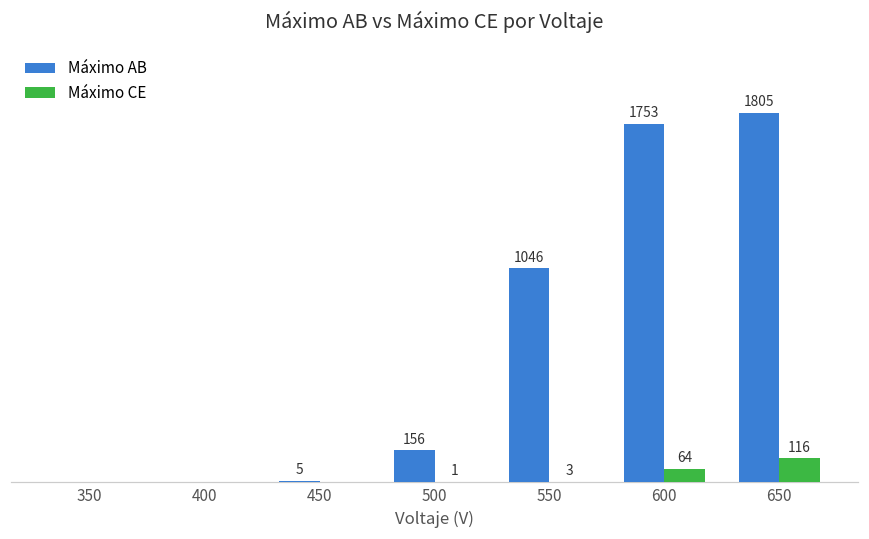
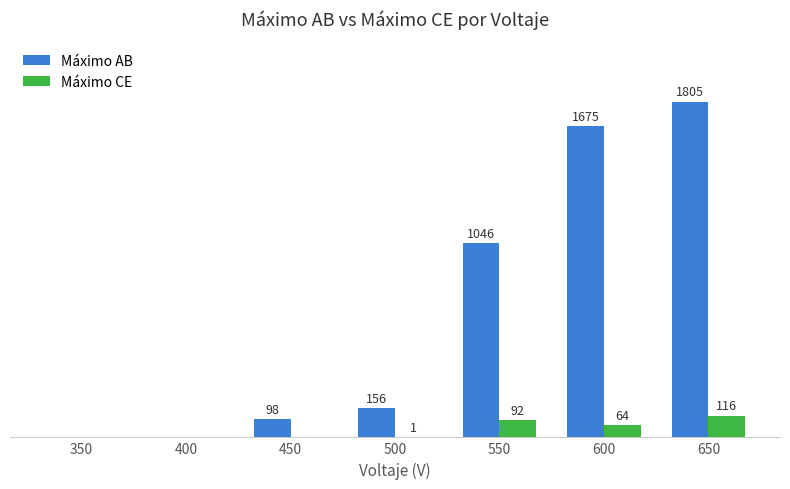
  {
    "Máximo AB": {
-     "450": 5,
+     "450": 98,
      "500": 156,
      "550": 1046,
-     "600": 1753,
+     "600": 1675,
      "650": 1805
    },
    "Máximo CE": {
      "500": 1,
-     "550": 3,
+     "550": 92,
      "600": 64,
      "650": 116
    }
  }
